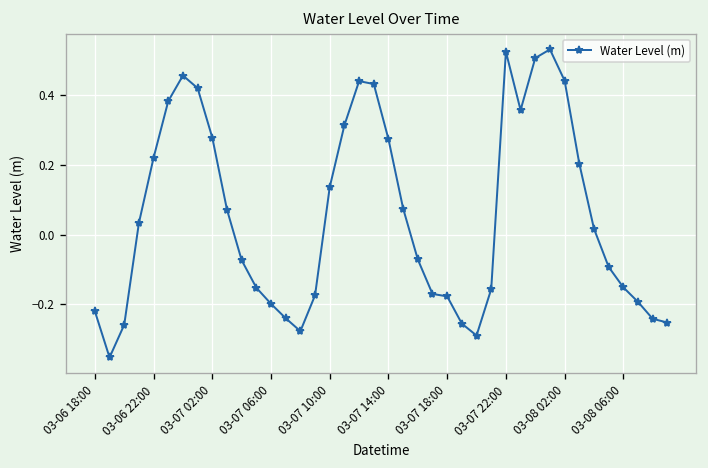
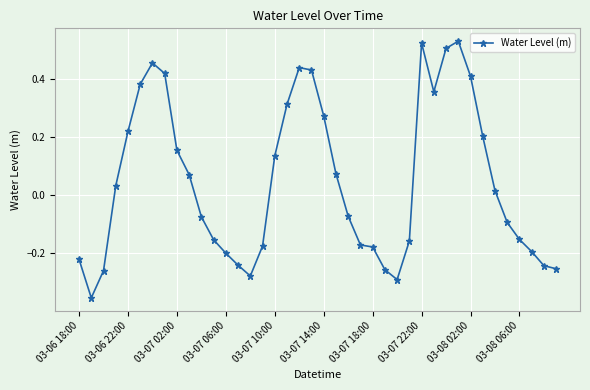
  {
    "03-06 18:00": -0.22,
    "03-06 22:00": 0.22,
-   "03-07 02:00": 0.28,
+   "03-07 02:00": 0.16,
    "03-07 06:00": -0.20,
    "03-07 10:00": 0.14,
    "03-07 14:00": 0.27,
    "03-07 18:00": -0.18,
    "03-07 22:00": 0.53,
-   "03-08 02:00": 0.44,
+   "03-08 02:00": 0.41,
    "03-08 06:00": -0.15
  }
